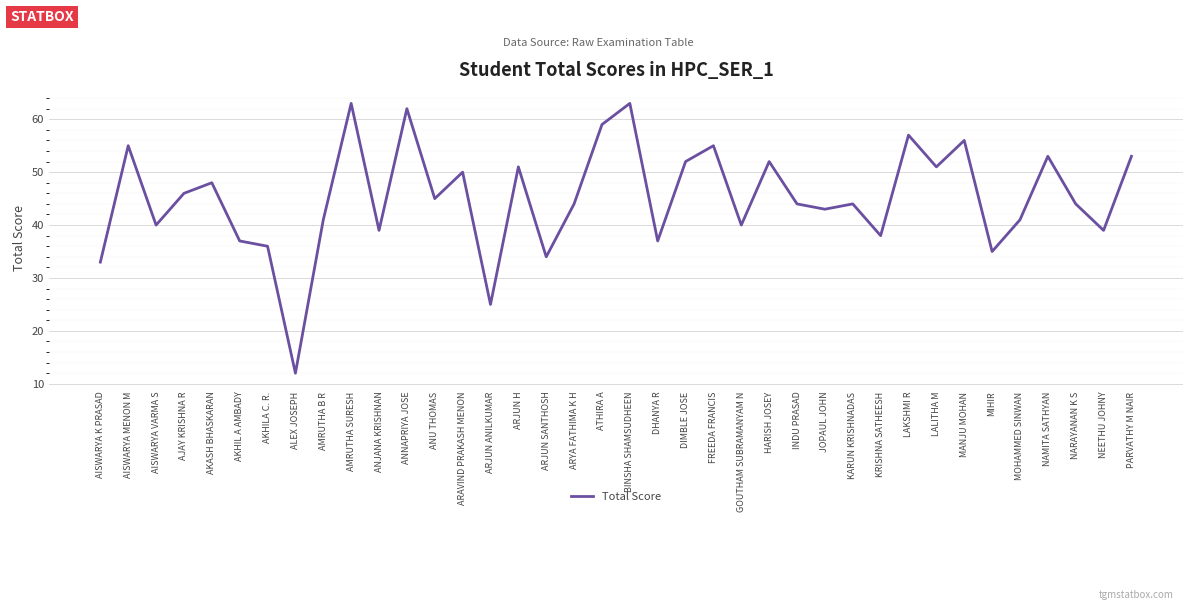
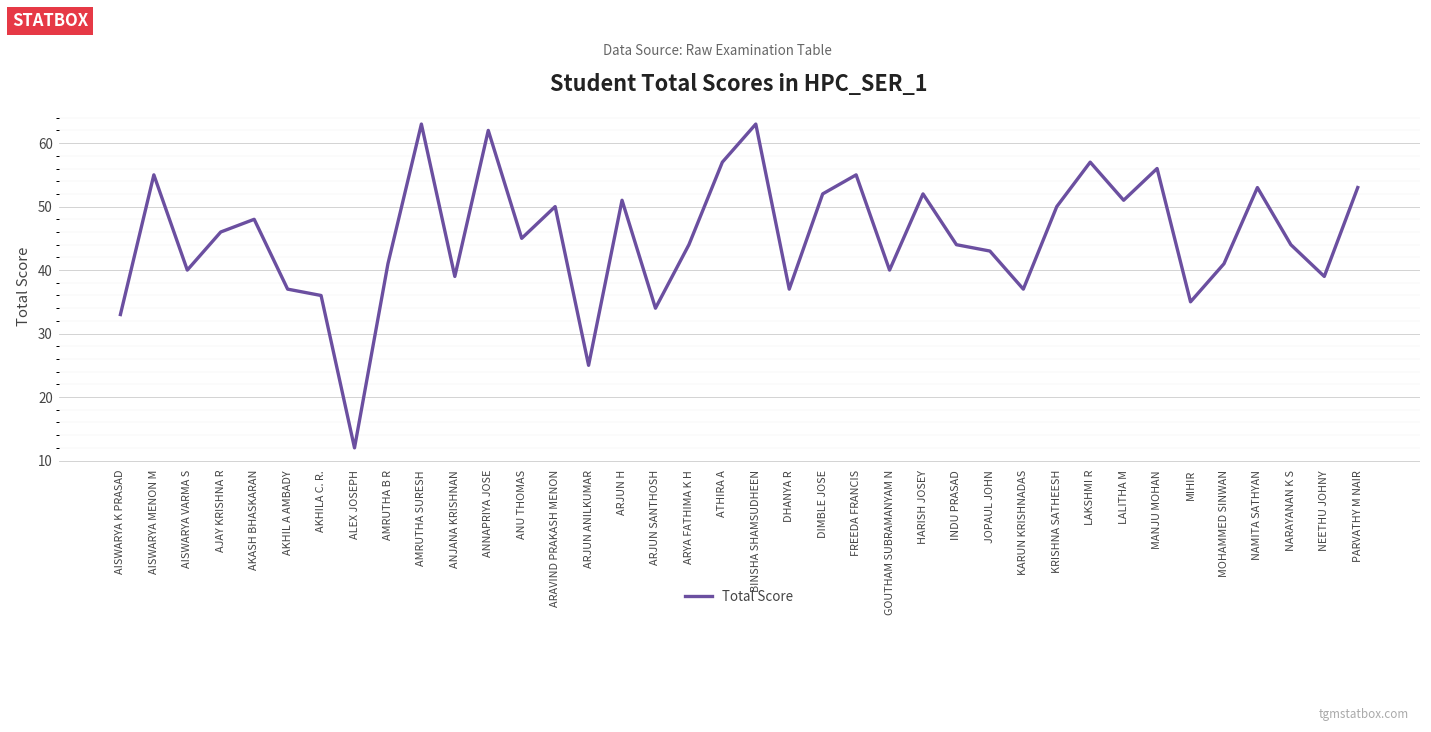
  {
    "AISWARYA K PRASAD": 33,
    "AISWARYA MENON M": 55,
    "AISWARYA VARMA S": 40,
    "AJAY KRISHNA R": 46,
    "AKASH BHASKARAN": 48,
    "AKHIL A AMBADY": 37,
    "AKHILA C. R.": 36,
    "ALEX JOSEPH": 12,
    "AMRUTHA B R": 41,
    "AMRUTHA SURESH": 63,
    "ANJANA KRISHNAN": 39,
    "ANNAPRIYA JOSE": 62,
    "ANU THOMAS": 45,
    "ARAVIND PRAKASH MENON": 50,
    "ARJUN ANILKUMAR": 25,
    "ARJUN H": 51,
    "ARJUN SANTHOSH": 34,
    "ARYA FATHIMA K H": 44,
-   "ATHIRA A": 59,
+   "ATHIRA A": 57,
    "BINSHA SHAMSUDHEEN": 63,
    "DHANYA R": 37,
    "DIMBLE JOSE": 52,
    "FREEDA FRANCIS": 55,
    "GOUTHAM SUBRAMANYAM N": 40,
    "HARISH JOSEY": 52,
    "INDU PRASAD": 44,
    "JOPAUL JOHN": 43,
-   "KARUN KRISHNADAS": 44,
-   "KRISHNA SATHEESH": 38,
+   "KARUN KRISHNADAS": 37,
+   "KRISHNA SATHEESH": 50,
    "LAKSHMI R": 57,
    "LALITHA M": 51,
    "MANJU MOHAN": 56,
    "MIHIR": 35,
    "MOHAMMED SINWAN": 41,
    "NAMITA SATHYAN": 53,
    "NARAYANAN K S": 44,
    "NEETHU JOHNY": 39,
    "PARVATHY M NAIR": 53
  }
